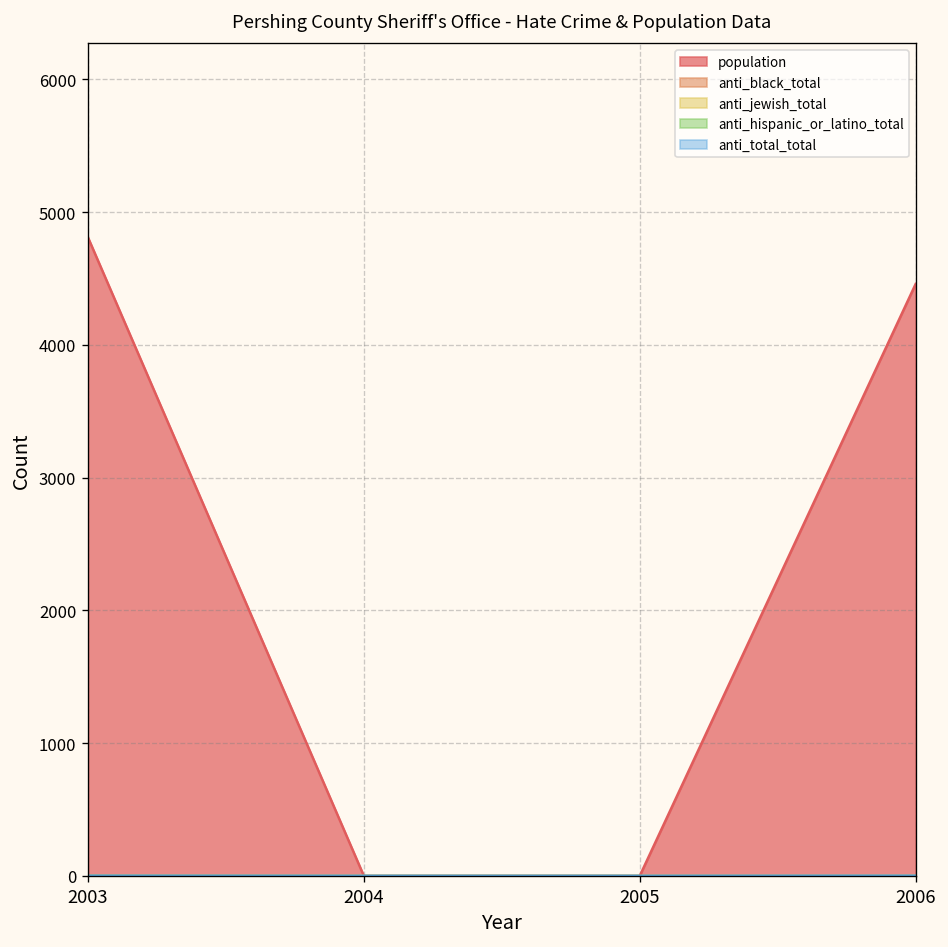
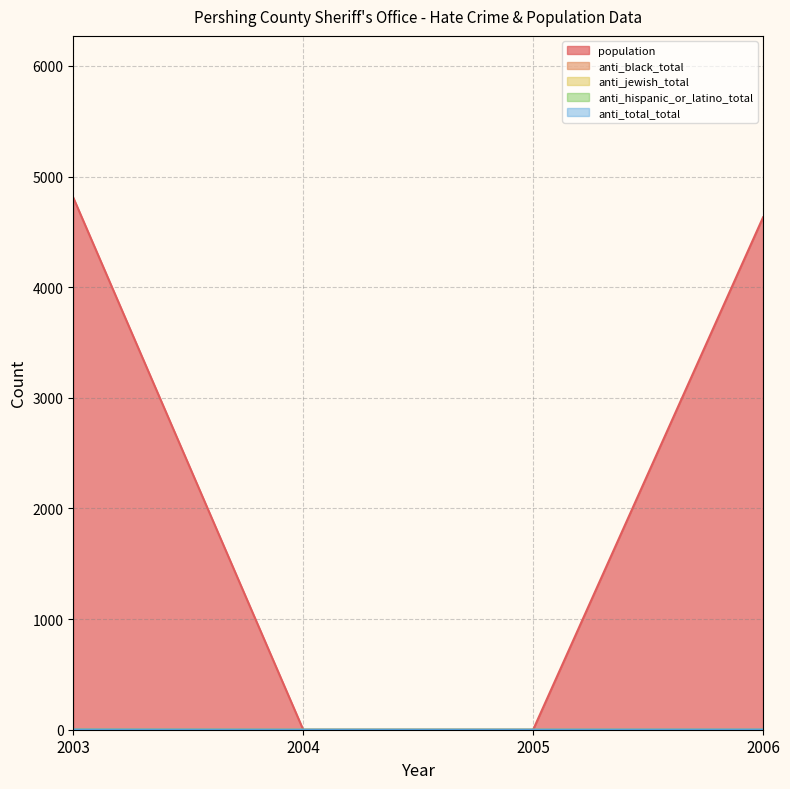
  {
    "population": {
      "2003": 4810,
-     "2006": 4460
+     "2006": 4630
    },
    "anti_total_total": {
      "2003": 0,
      "2006": 0
    }
  }
